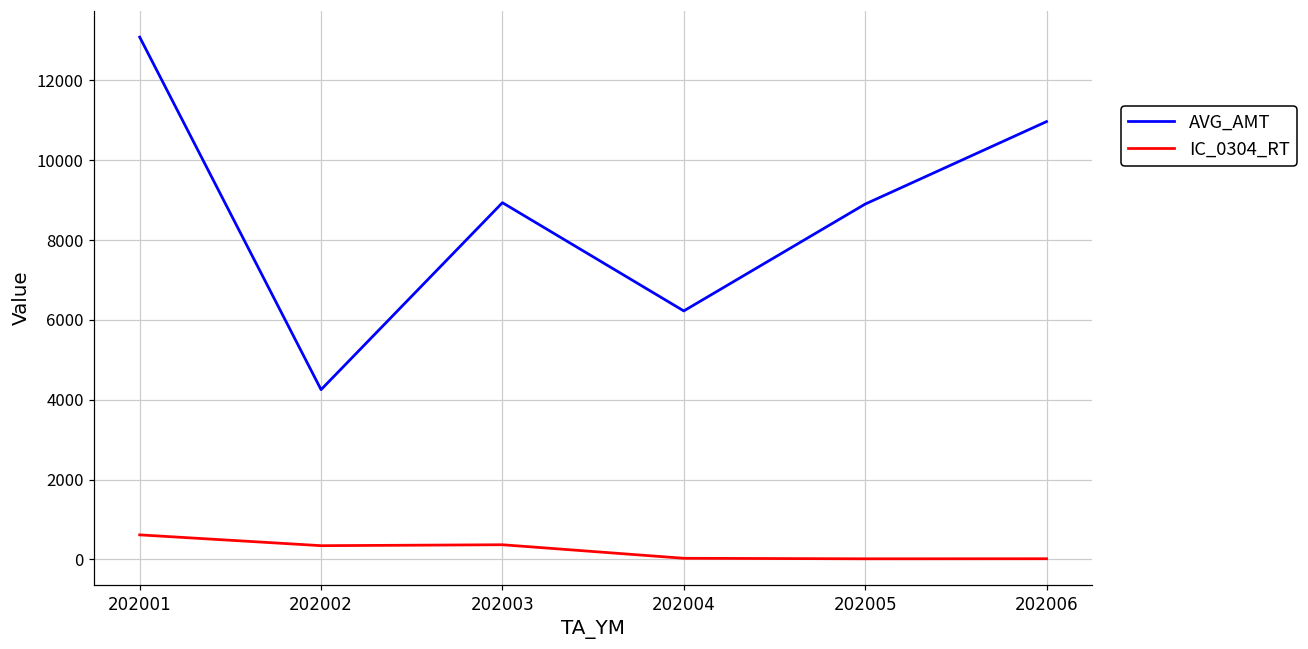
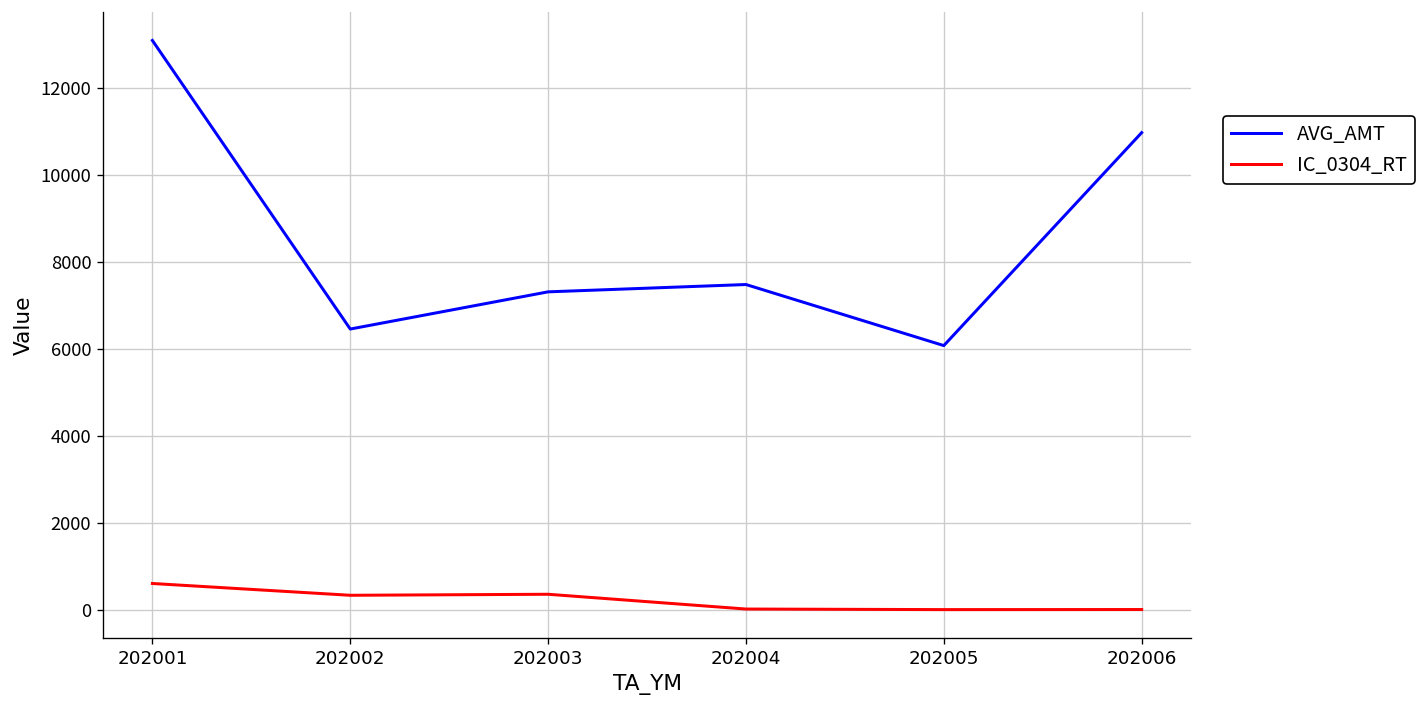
  {
    "AVG_AMT": {
      "202001": 13100,
-     "202002": 4300,
-     "202003": 8900,
-     "202004": 6200,
-     "202005": 8900,
+     "202002": 6500,
+     "202003": 7300,
+     "202004": 7500,
+     "202005": 6100,
      "202006": 11000
    },
    "IC_0304_RT": {
      "202001": 600,
      "202002": 300,
      "202003": 400,
      "202004": 0,
      "202005": 0,
      "202006": 0
    }
  }
